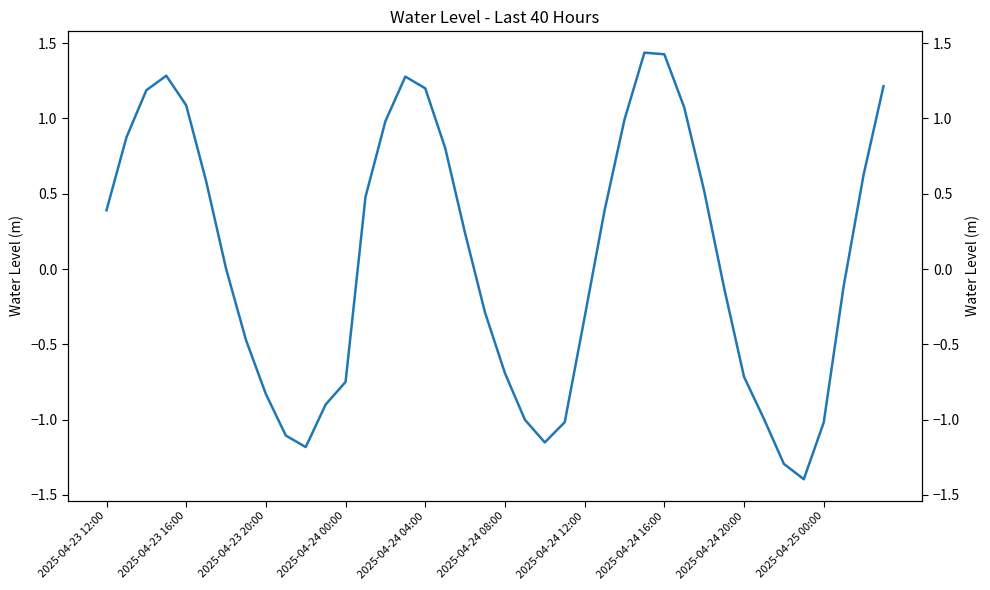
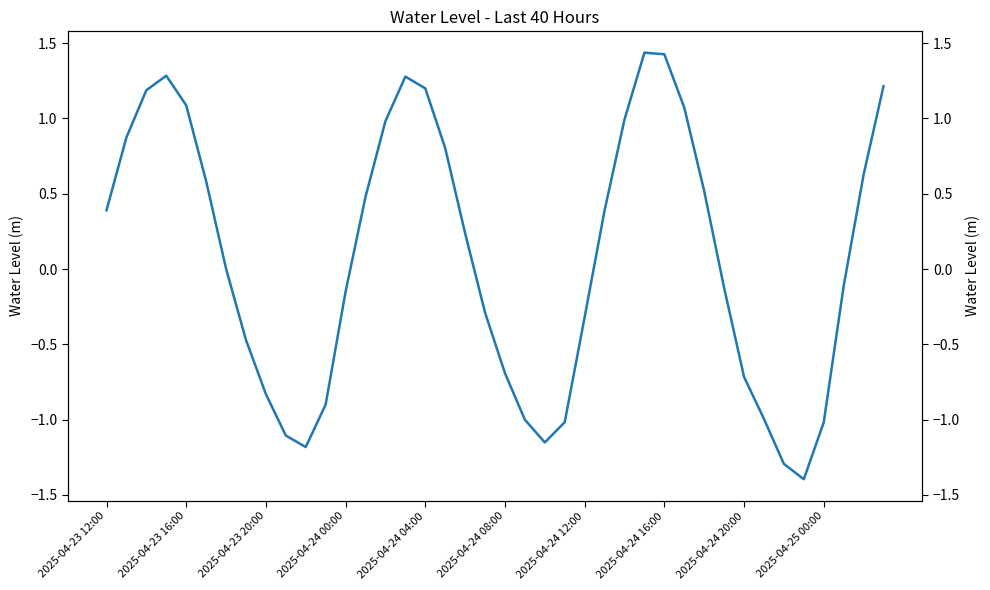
  {
    "2025-04-23 12:00": 0.39,
    "2025-04-23 16:00": 1.09,
    "2025-04-23 20:00": -0.83,
-   "2025-04-24 00:00": -0.75,
+   "2025-04-24 00:00": -0.15,
    "2025-04-24 04:00": 1.20,
    "2025-04-24 08:00": -0.69,
    "2025-04-24 12:00": -0.32,
    "2025-04-24 16:00": 1.43,
    "2025-04-24 20:00": -0.72,
    "2025-04-25 00:00": -1.02
  }
